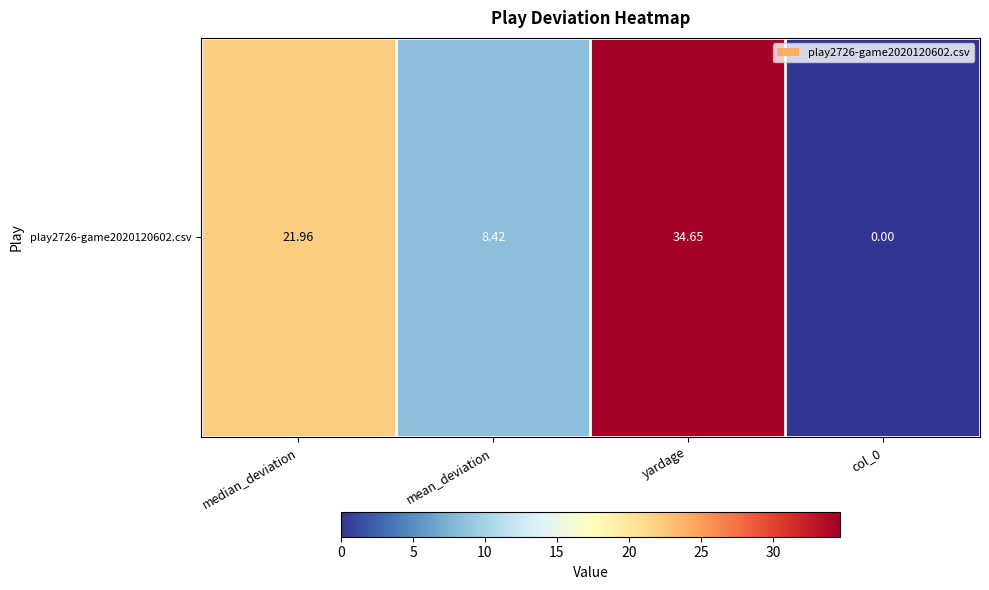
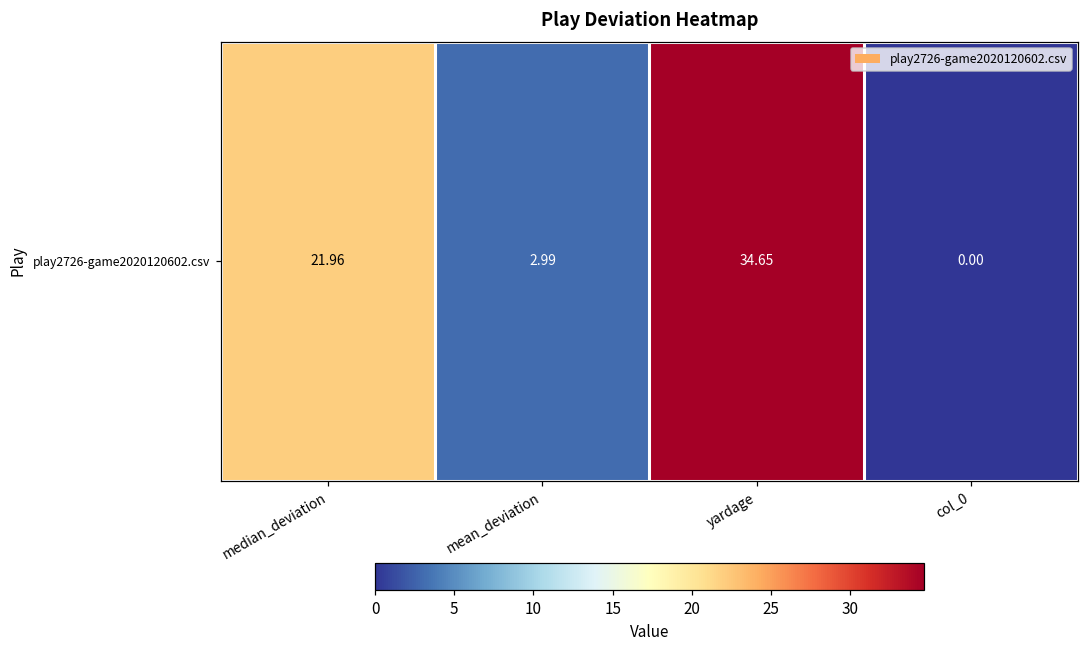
  {
    "play2726-game2020120602.csv": {
      "median_deviation": 21.96,
-     "mean_deviation": 8.42,
+     "mean_deviation": 2.99,
      "yardage": 34.65,
      "col_0": 0.00
    }
  }
